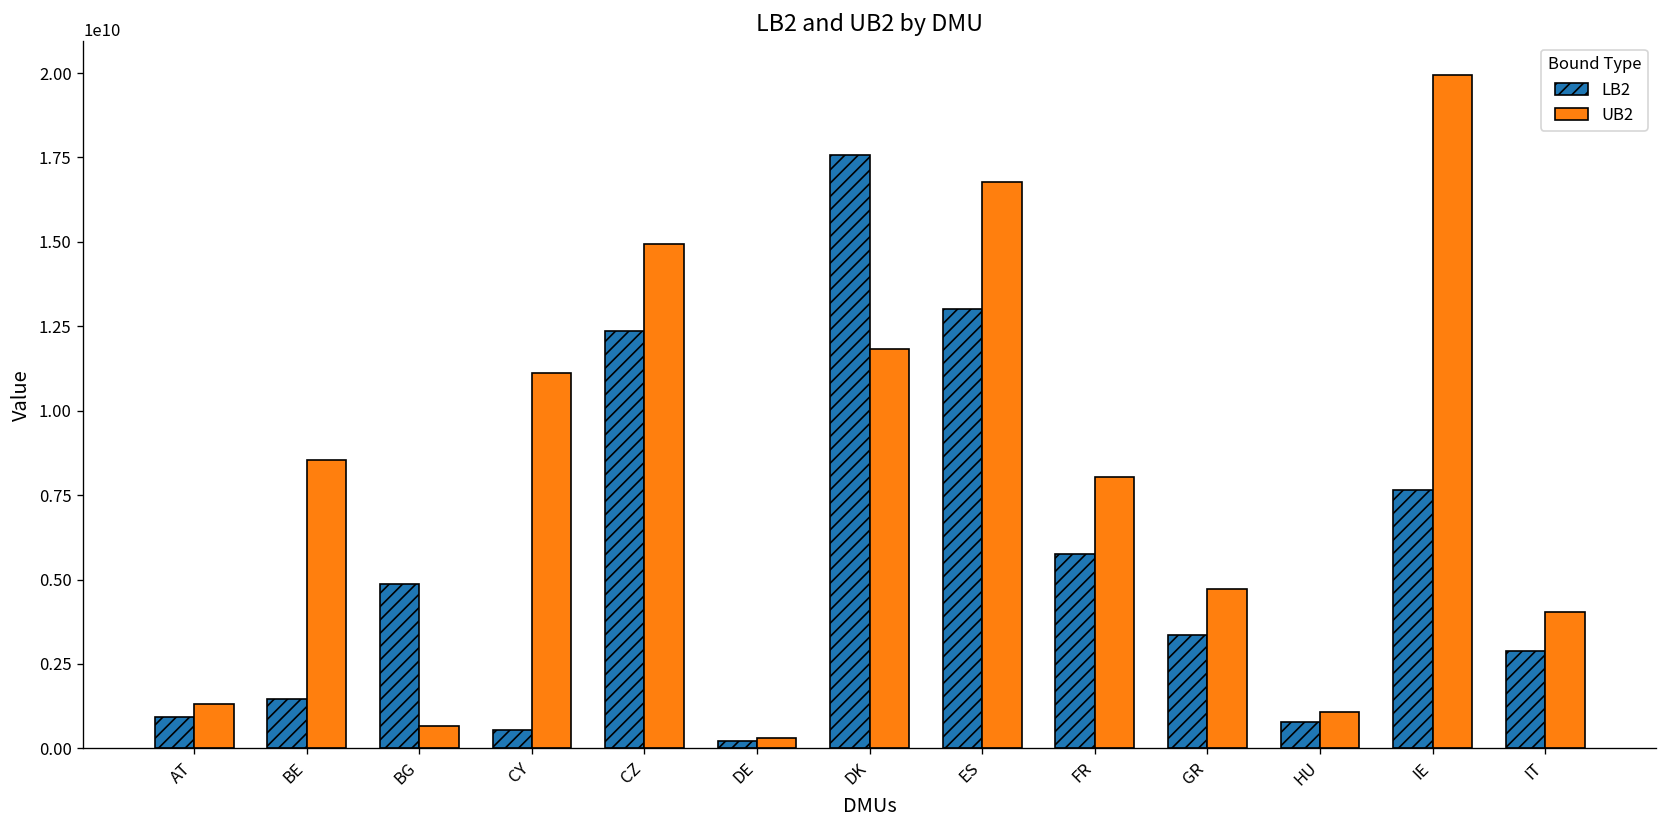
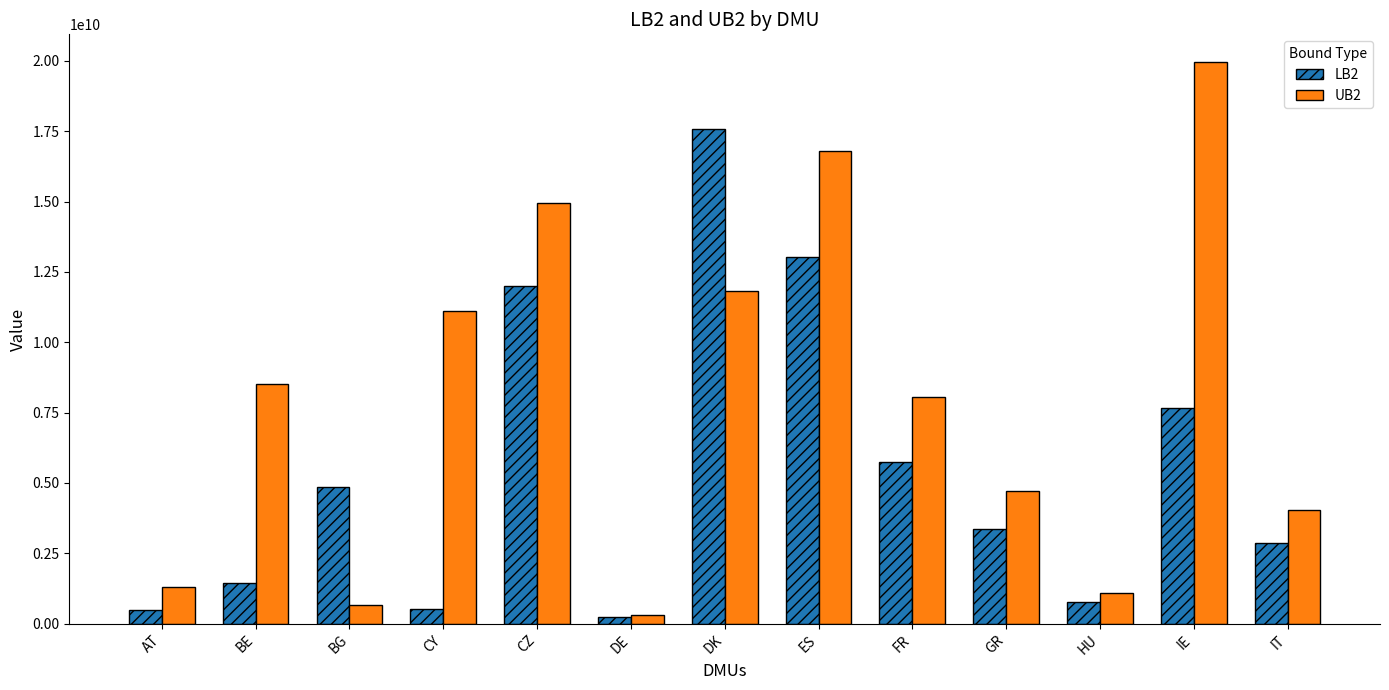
  {
    "LB2": {
-     "AT": 900000000,
+     "AT": 500000000,
      "BE": 1500000000,
      "BG": 4900000000,
      "CY": 500000000,
-     "CZ": 12300000000,
+     "CZ": 12000000000,
      "DE": 200000000,
      "DK": 17600000000,
      "ES": 13000000000,
      "FR": 5800000000,
      "GR": 3400000000,
      "HU": 800000000,
      "IE": 7700000000,
      "IT": 2900000000
    },
    "UB2": {
      "AT": 1300000000,
      "BE": 8500000000,
      "BG": 700000000,
      "CY": 11100000000,
      "CZ": 14900000000,
      "DE": 300000000,
      "DK": 11800000000,
      "ES": 16800000000,
      "FR": 8000000000,
      "GR": 4700000000,
      "HU": 1100000000,
      "IE": 19900000000,
      "IT": 4000000000
    }
  }
